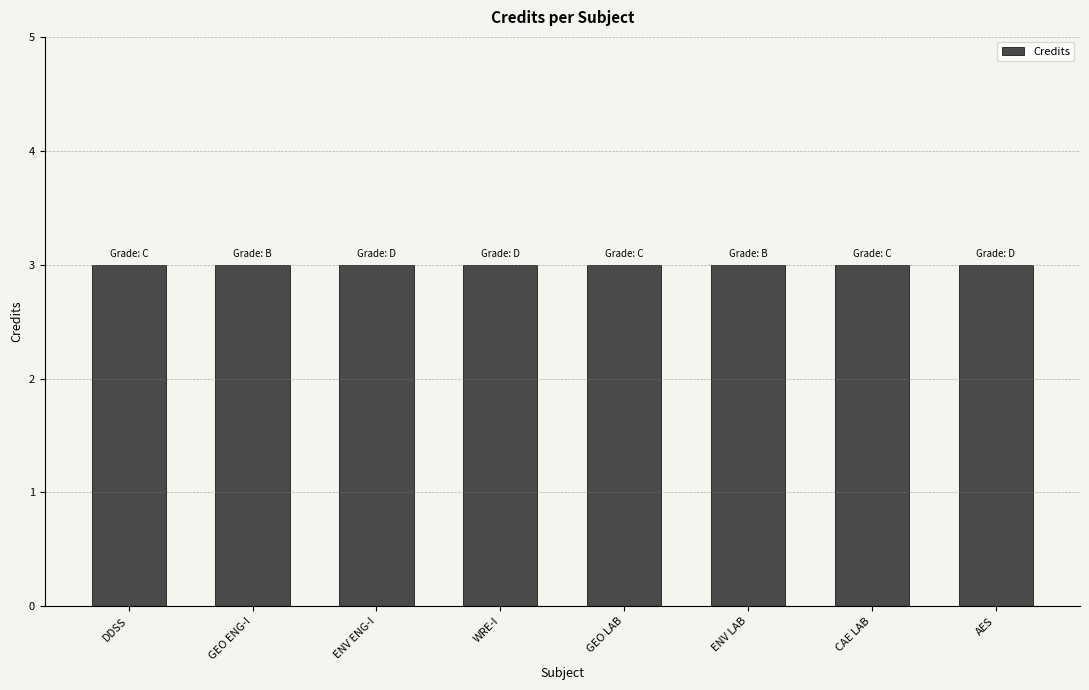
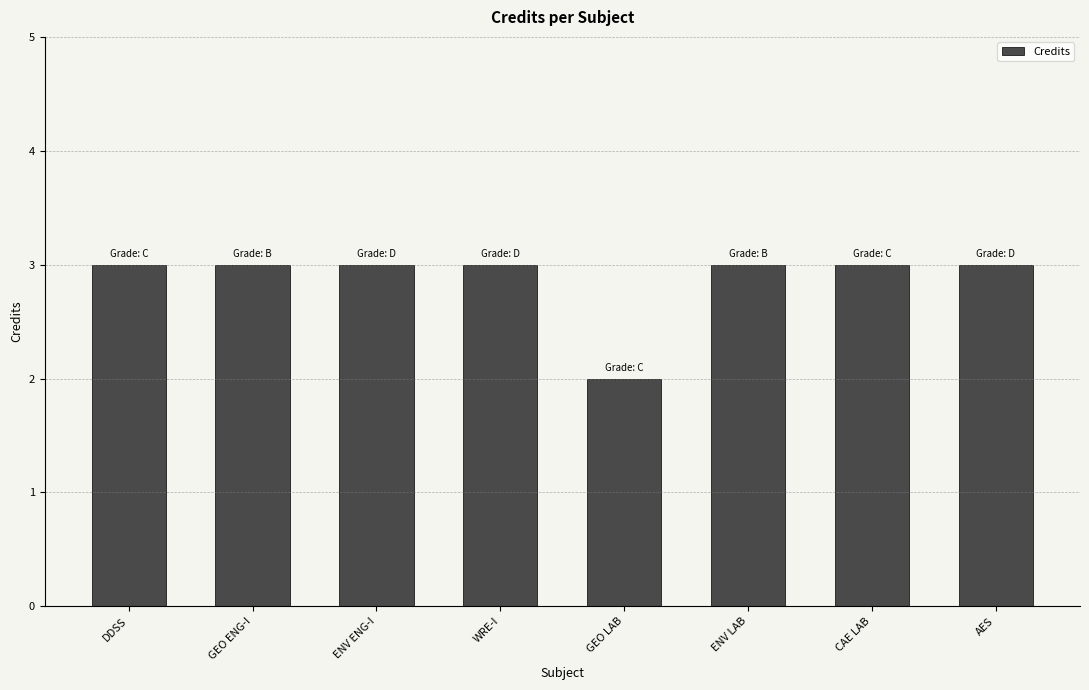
  {
    "DDSS": 3,
    "GEO ENG-I": 3,
    "ENV ENG-I": 3,
    "WRE-I": 3,
-   "GEO LAB": 3,
+   "GEO LAB": 2,
    "ENV LAB": 3,
    "CAE LAB": 3,
    "AES": 3
  }
